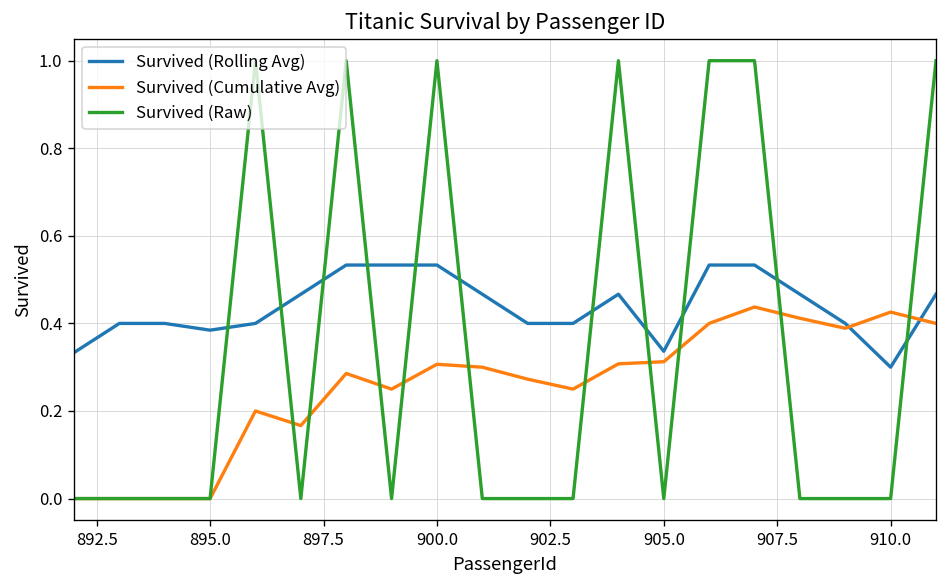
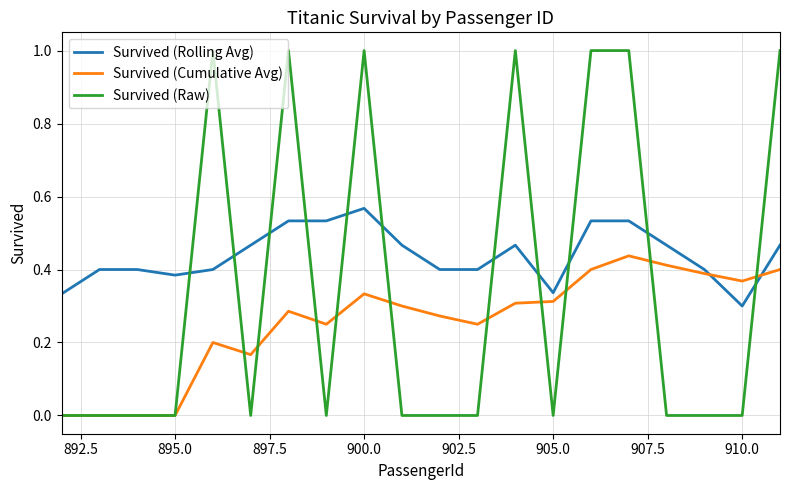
  {
    "Survived (Rolling Avg)": {
      "895.0": 0.38,
-     "900.0": 0.53,
+     "900.0": 0.57,
      "905.0": 0.34,
      "910.0": 0.30
    },
    "Survived (Cumulative Avg)": {
-     "900.0": 0.31,
+     "900.0": 0.33,
      "905.0": 0.31,
-     "910.0": 0.43
+     "910.0": 0.37
    },
    "Survived (Raw)": {
      "900.0": 1.00,
      "905.0": 0.00,
      "910.0": 0.00
    }
  }
